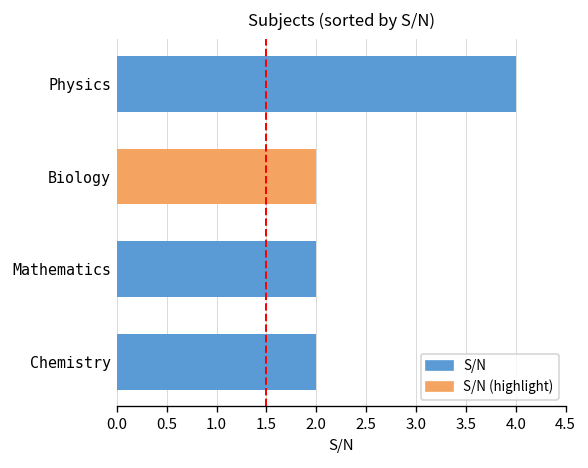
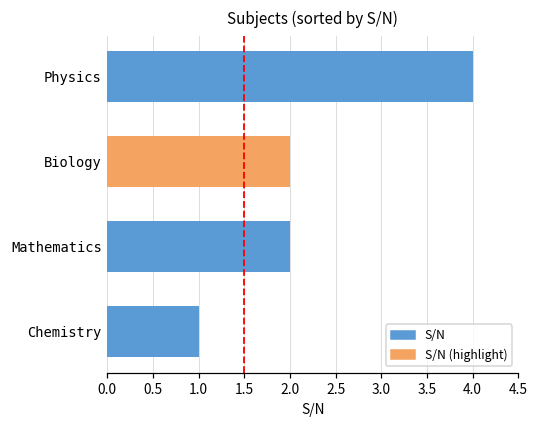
  {
    "Physics": 4,
    "Biology": 2,
    "Mathematics": 2,
-   "Chemistry": 2
+   "Chemistry": 1
  }
